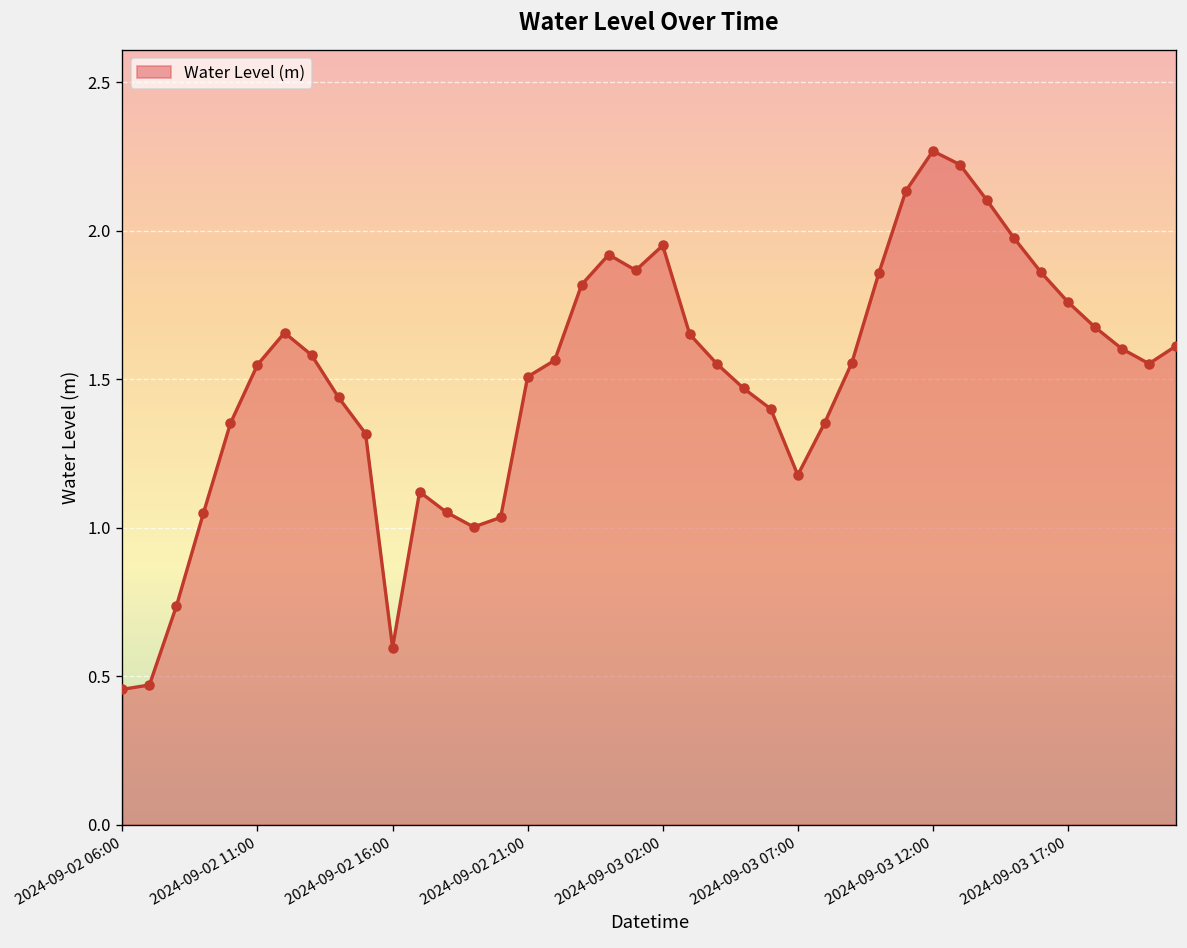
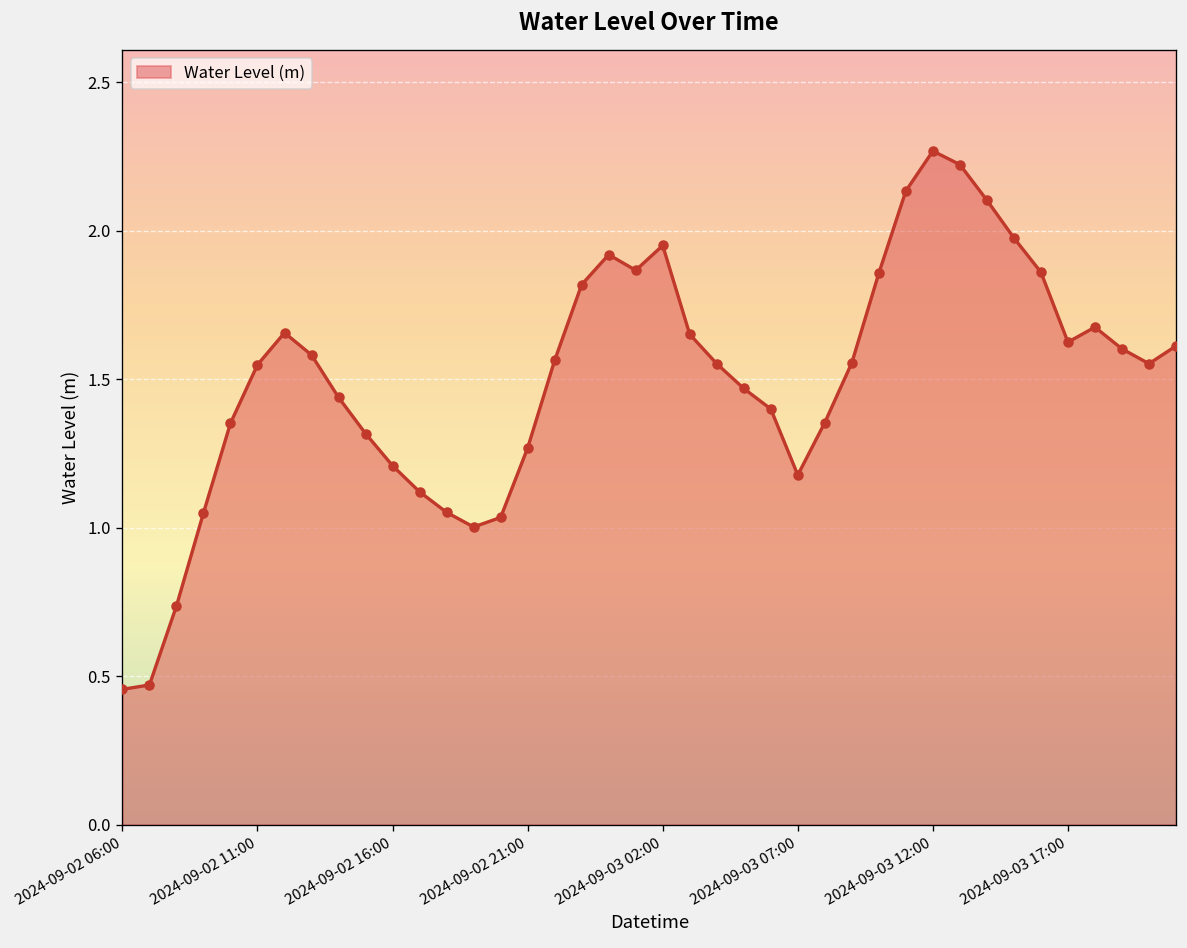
  {
    "2024-09-02 06:00": 0.46,
    "2024-09-02 11:00": 1.55,
-   "2024-09-02 16:00": 0.60,
-   "2024-09-02 21:00": 1.51,
+   "2024-09-02 16:00": 1.21,
+   "2024-09-02 21:00": 1.27,
    "2024-09-03 02:00": 1.95,
    "2024-09-03 07:00": 1.18,
    "2024-09-03 12:00": 2.27,
-   "2024-09-03 17:00": 1.76
+   "2024-09-03 17:00": 1.62
  }
